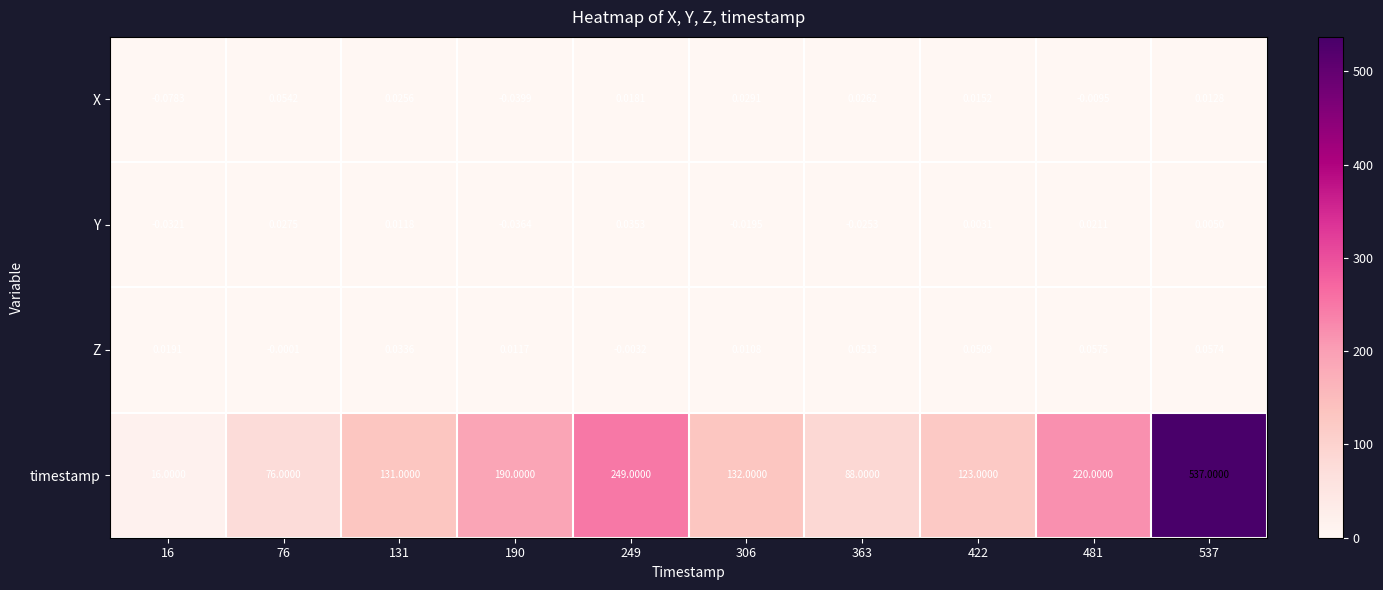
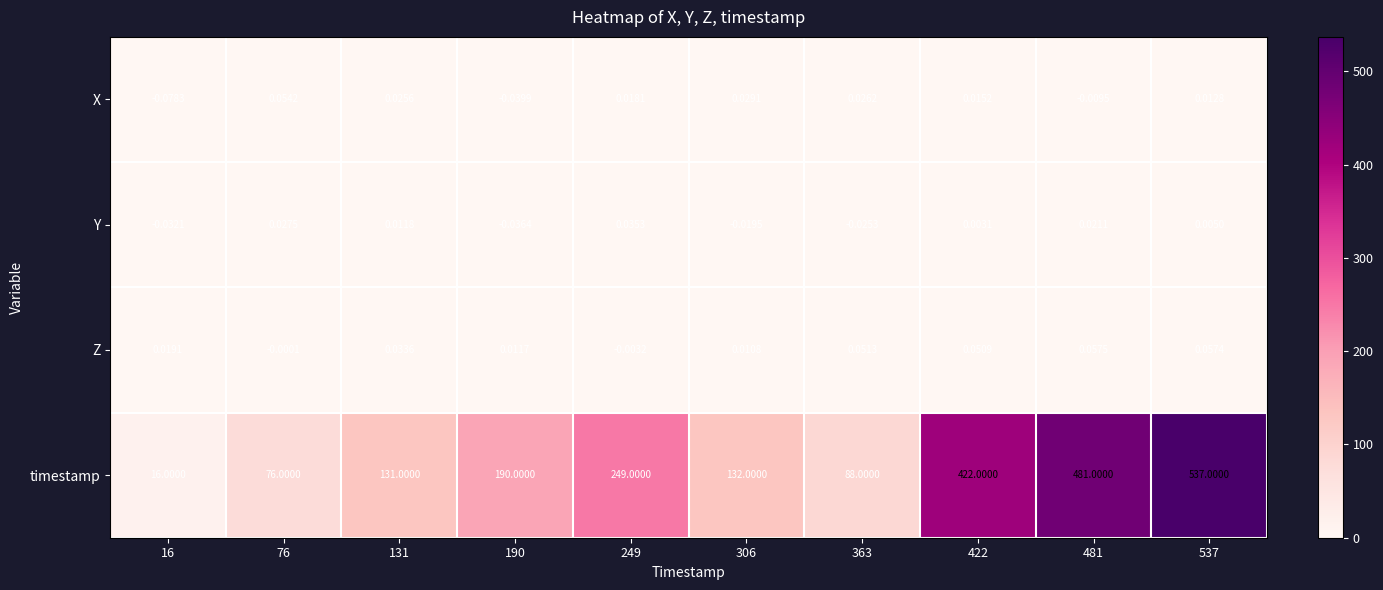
  {
    "timestamp": {
      "131": 131.0000,
      "190": 190.0000,
      "249": 249.0000,
      "306": 132.0000,
-     "422": 123.0000,
-     "481": 220.0000,
+     "422": 422.0000,
+     "481": 481.0000,
      "537": 537.0000
    }
  }
